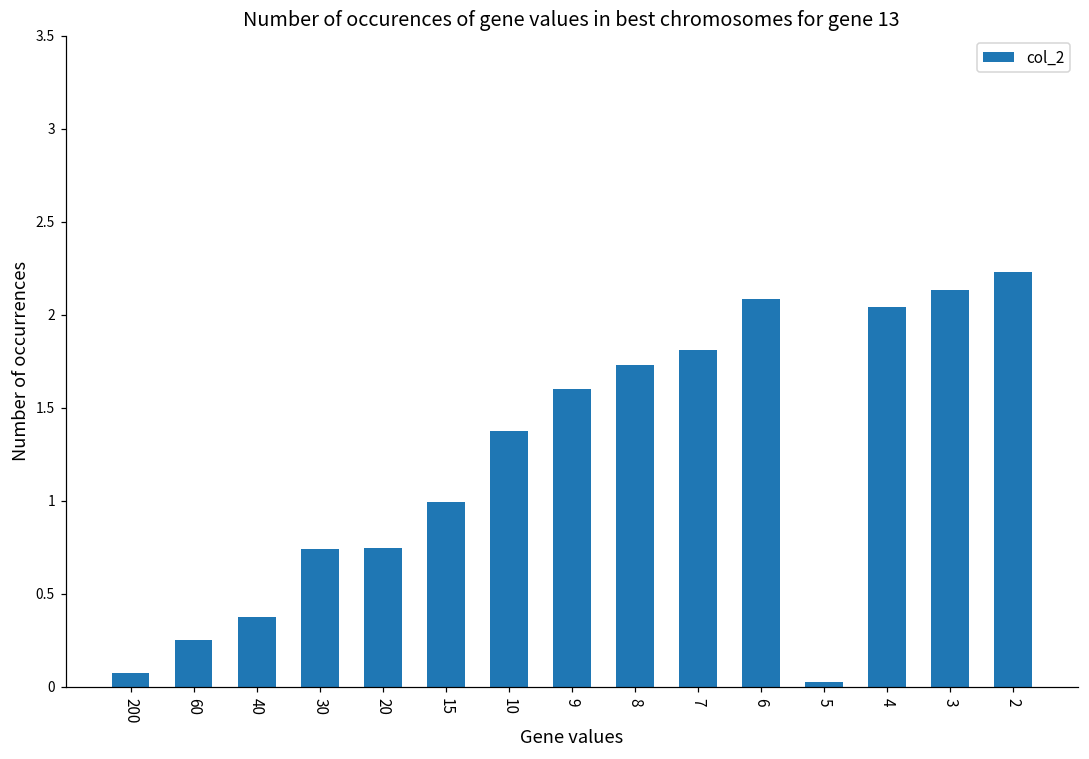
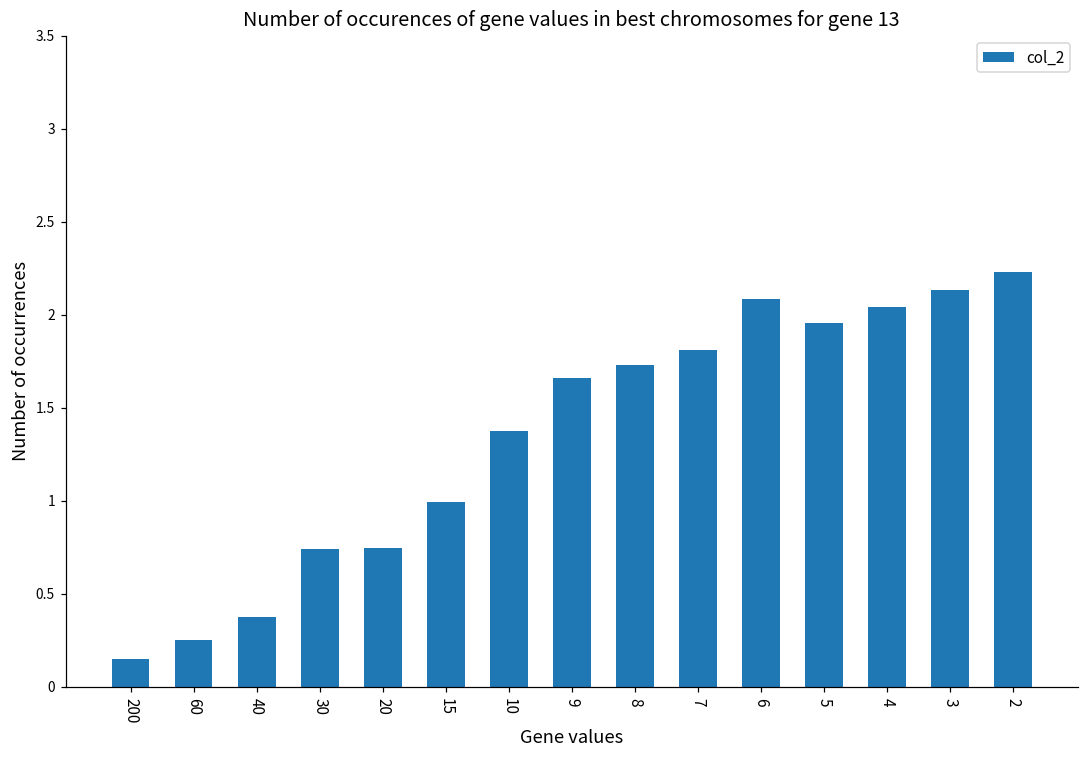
  {
-   "200": 0.08,
+   "200": 0.15,
    "60": 0.25,
    "40": 0.38,
    "30": 0.74,
    "20": 0.75,
    "15": 0.99,
    "10": 1.37,
-   "9": 1.60,
+   "9": 1.66,
    "8": 1.73,
    "7": 1.81,
    "6": 2.08,
-   "5": 0.02,
+   "5": 1.96,
    "4": 2.04,
    "3": 2.13,
    "2": 2.23
  }
